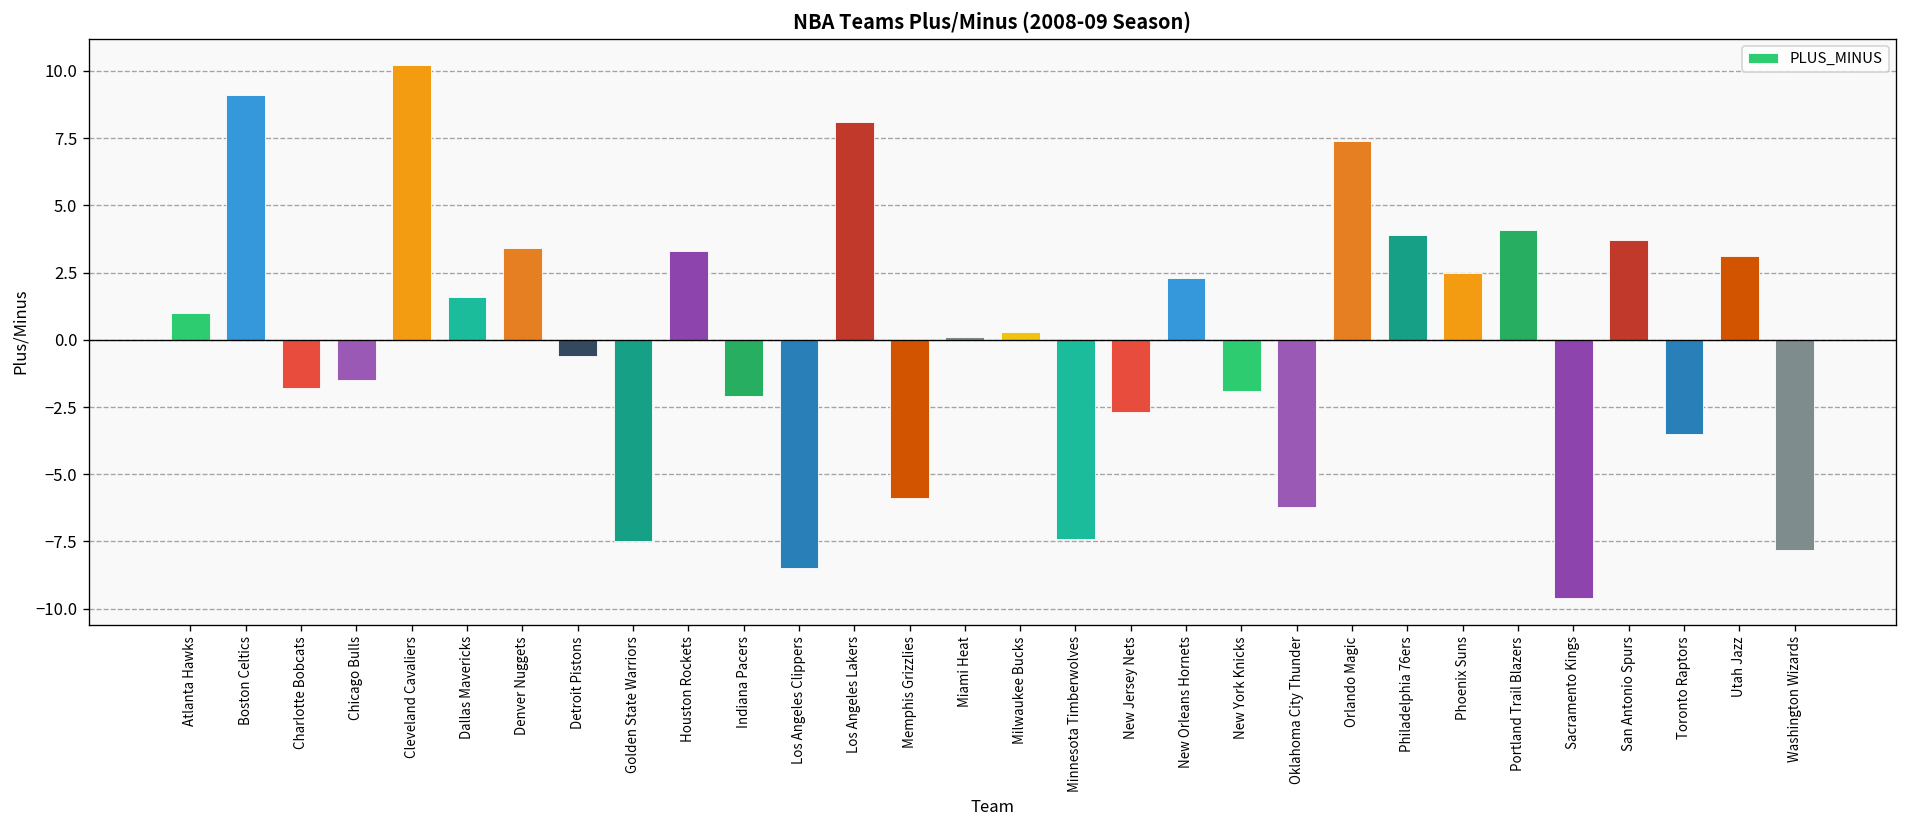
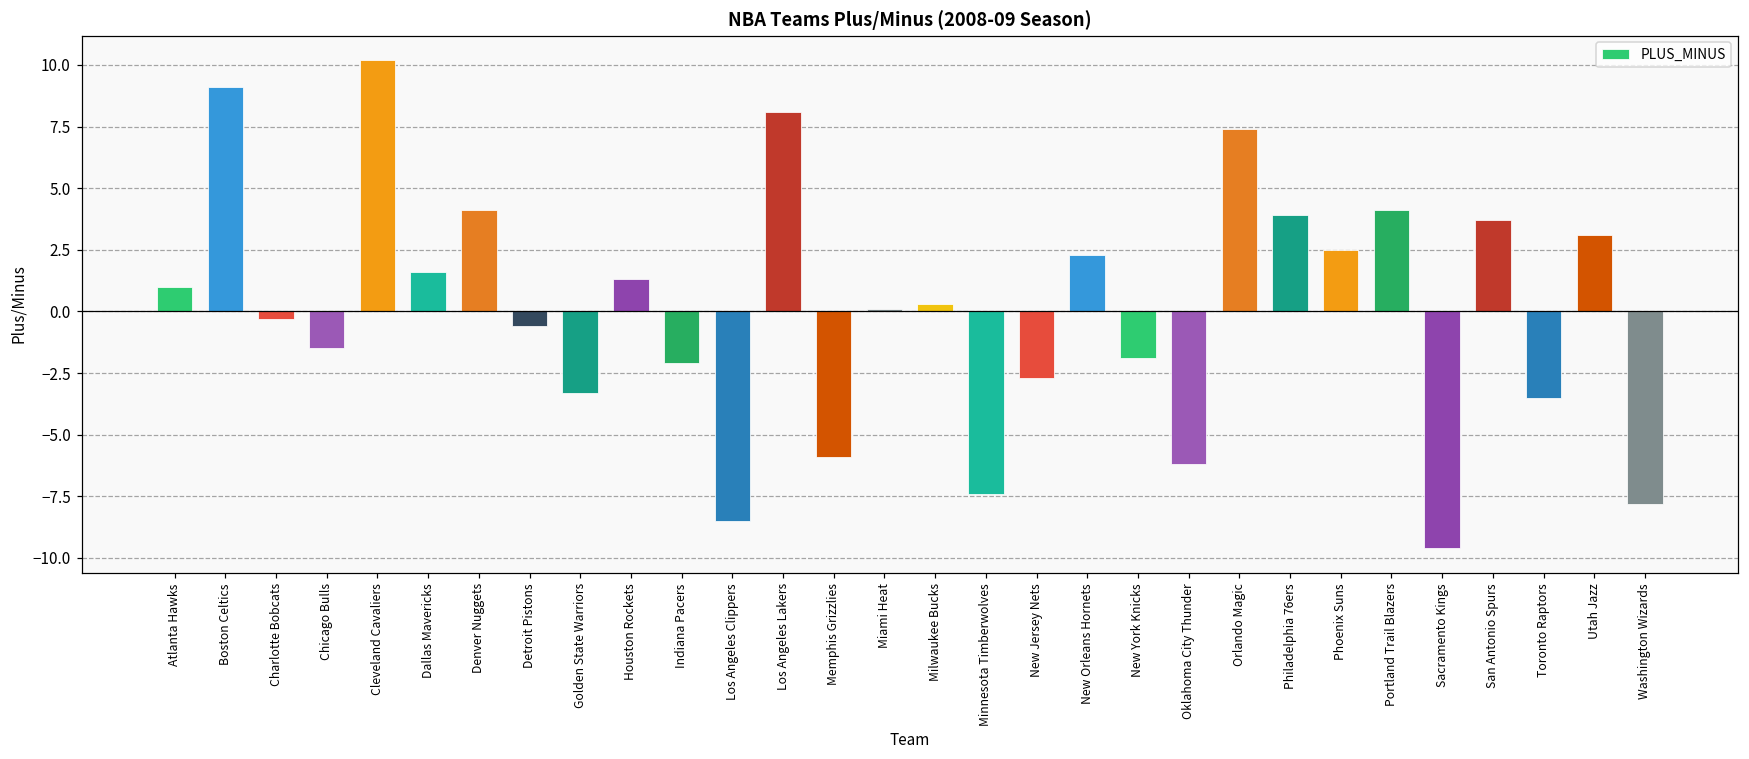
  {
    "Atlanta Hawks": 1.0,
    "Boston Celtics": 9.1,
-   "Charlotte Bobcats": -1.8,
+   "Charlotte Bobcats": -0.3,
    "Chicago Bulls": -1.5,
    "Cleveland Cavaliers": 10.2,
    "Dallas Mavericks": 1.6,
-   "Denver Nuggets": 3.4,
+   "Denver Nuggets": 4.1,
    "Detroit Pistons": -0.6,
-   "Golden State Warriors": -7.5,
-   "Houston Rockets": 3.3,
+   "Golden State Warriors": -3.3,
+   "Houston Rockets": 1.3,
    "Indiana Pacers": -2.1,
    "Los Angeles Clippers": -8.5,
    "Los Angeles Lakers": 8.1,
    "Memphis Grizzlies": -5.9,
    "Milwaukee Bucks": 0.3,
    "Minnesota Timberwolves": -7.4,
    "New Jersey Nets": -2.7,
    "New Orleans Hornets": 2.3,
    "New York Knicks": -1.9,
    "Oklahoma City Thunder": -6.2,
    "Orlando Magic": 7.4,
    "Philadelphia 76ers": 3.9,
    "Phoenix Suns": 2.5,
    "Portland Trail Blazers": 4.1,
    "Sacramento Kings": -9.6,
    "San Antonio Spurs": 3.7,
    "Toronto Raptors": -3.5,
    "Utah Jazz": 3.1,
    "Washington Wizards": -7.8
  }
